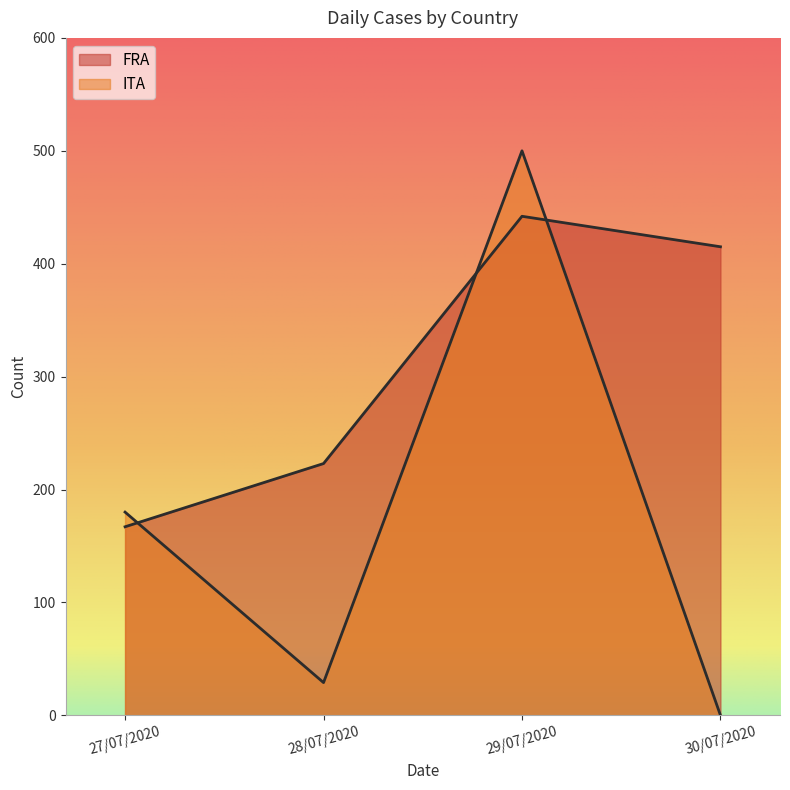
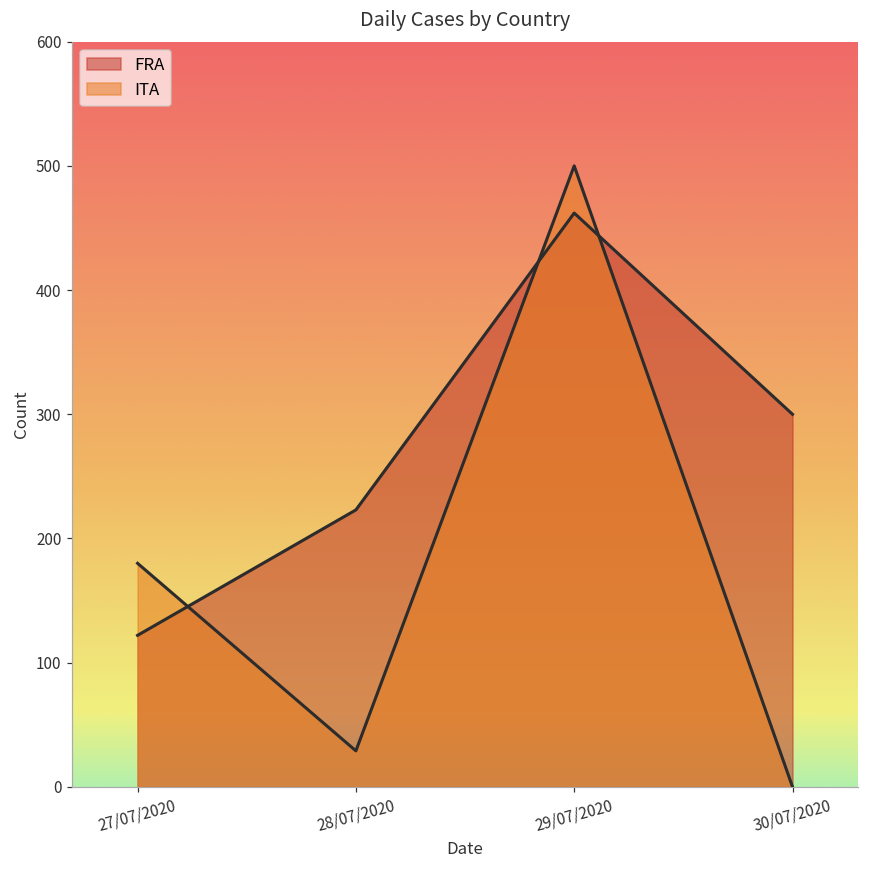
  {
    "FRA": {
-     "27/07/2020": 167,
+     "27/07/2020": 122,
      "28/07/2020": 223,
-     "29/07/2020": 442,
-     "30/07/2020": 415
+     "29/07/2020": 462,
+     "30/07/2020": 300
    },
    "ITA": {
      "27/07/2020": 180,
      "28/07/2020": 29,
      "29/07/2020": 500,
      "30/07/2020": 0
    }
  }
